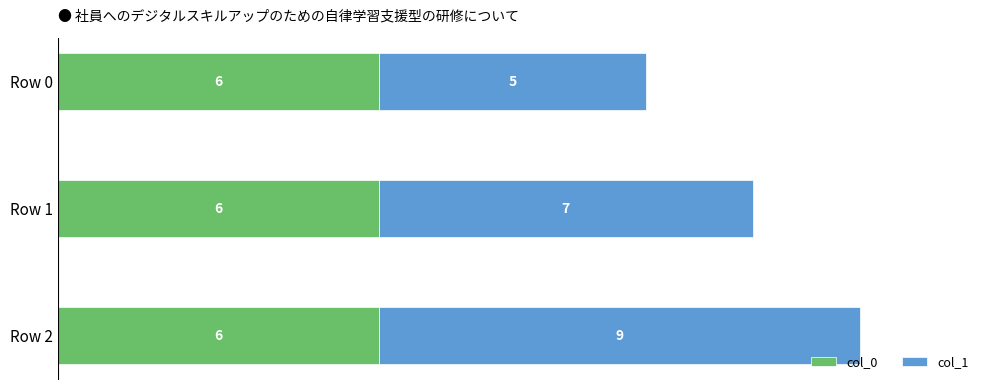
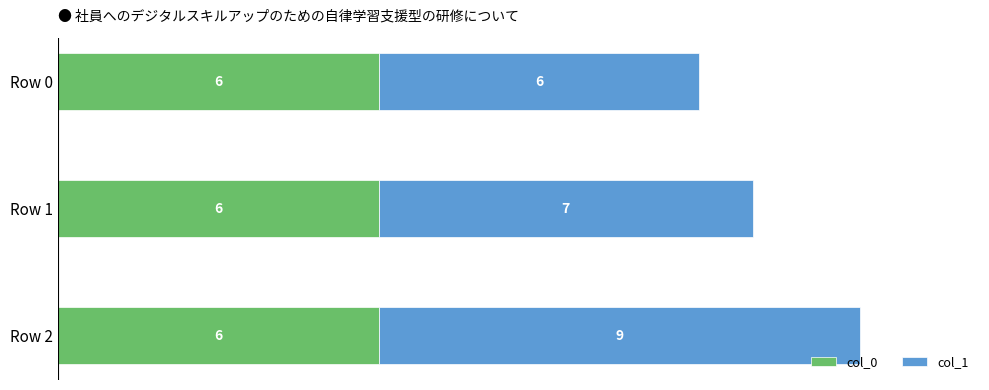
  {
    "col_0": {
      "Row 0": 6,
      "Row 1": 6,
      "Row 2": 6
    },
    "col_1": {
-     "Row 0": 5,
+     "Row 0": 6,
      "Row 1": 7,
      "Row 2": 9
    }
  }
